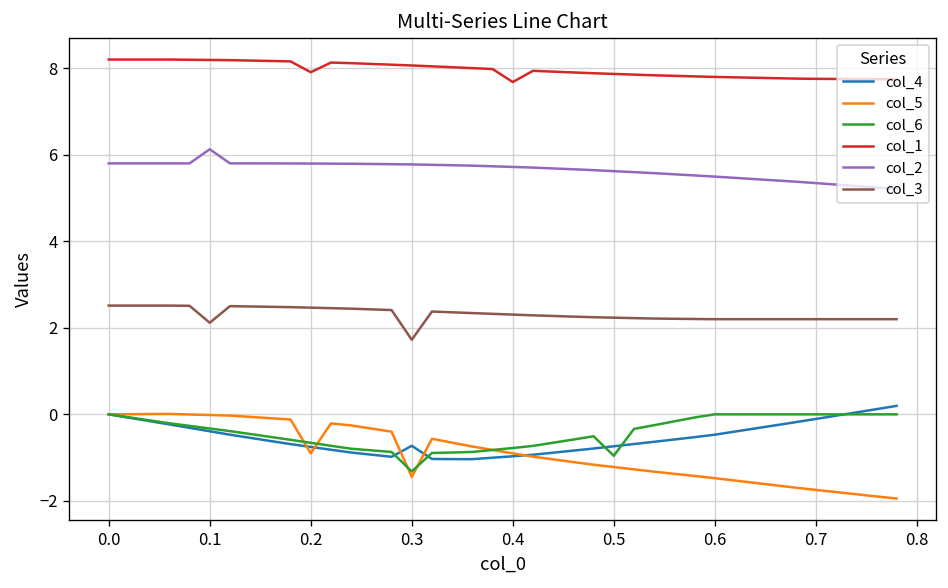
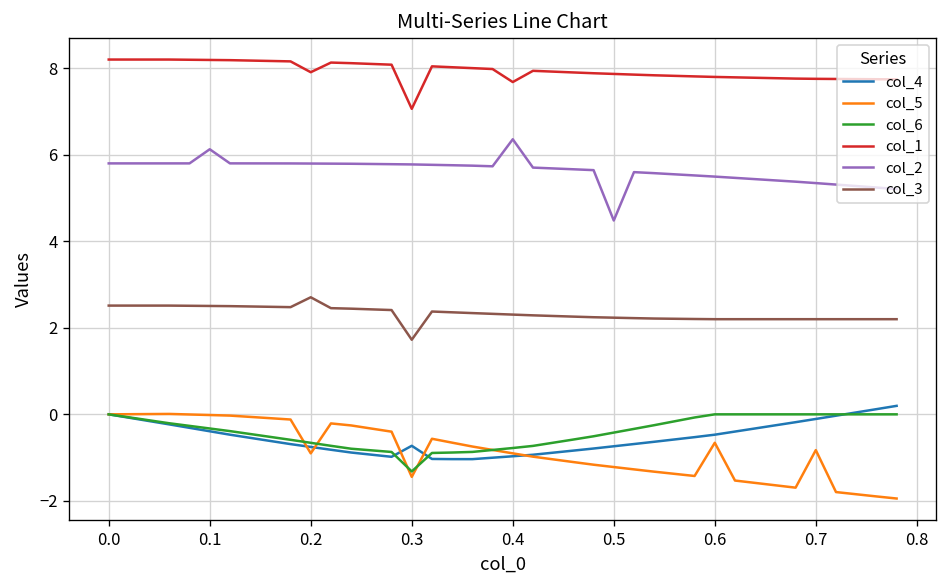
  {
    "col_4": {
      "0.2": -0.8,
      "0.3": -0.7,
      "0.5": -0.7,
      "0.6": -0.5,
      "0.7": -0.1
    },
    "col_5": {
      "0.1": 0.0,
      "0.2": -0.9,
      "0.3": -1.4,
      "0.5": -1.2,
-     "0.6": -1.5,
-     "0.7": -1.7
+     "0.6": -0.7,
+     "0.7": -0.8
    },
    "col_6": {
      "0.2": -0.7,
      "0.3": -1.3,
      "0.4": -0.8,
-     "0.5": -1.0,
+     "0.5": -0.4,
      "0.6": 0.0,
      "0.7": 0.0
    },
    "col_1": {
      "0.0": 8.2,
      "0.1": 8.2,
      "0.2": 7.9,
-     "0.3": 8.1,
+     "0.3": 7.1,
      "0.4": 7.7,
      "0.5": 7.9,
      "0.6": 7.8,
      "0.7": 7.8
    },
    "col_2": {
      "0.0": 5.8,
      "0.1": 6.1,
      "0.2": 5.8,
      "0.3": 5.8,
-     "0.4": 5.7,
-     "0.5": 5.6,
+     "0.4": 6.4,
+     "0.5": 4.5,
      "0.6": 5.5,
      "0.7": 5.3
    },
    "col_3": {
      "0.0": 2.5,
-     "0.1": 2.1,
-     "0.2": 2.5,
+     "0.1": 2.5,
+     "0.2": 2.7,
      "0.3": 1.7,
      "0.4": 2.3,
      "0.5": 2.2,
      "0.6": 2.2,
      "0.7": 2.2
    }
  }
